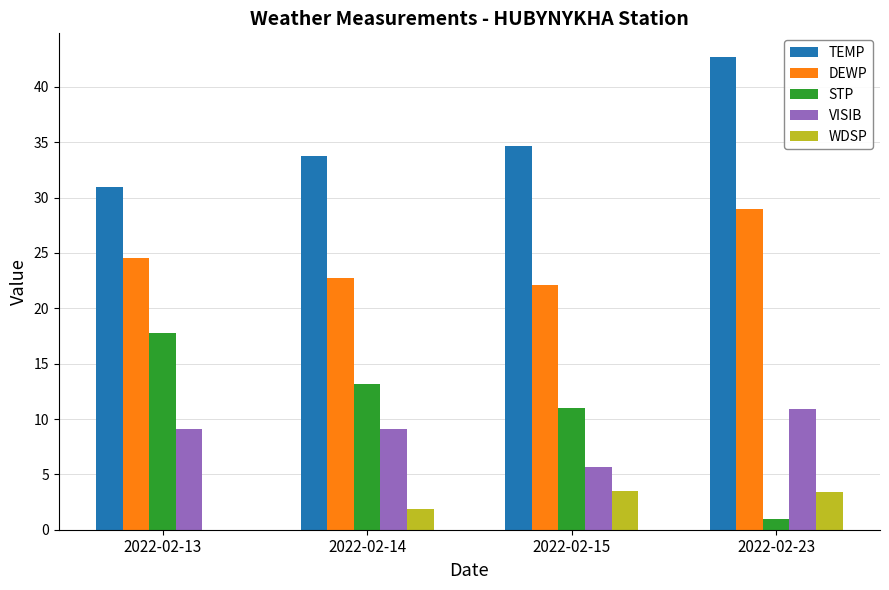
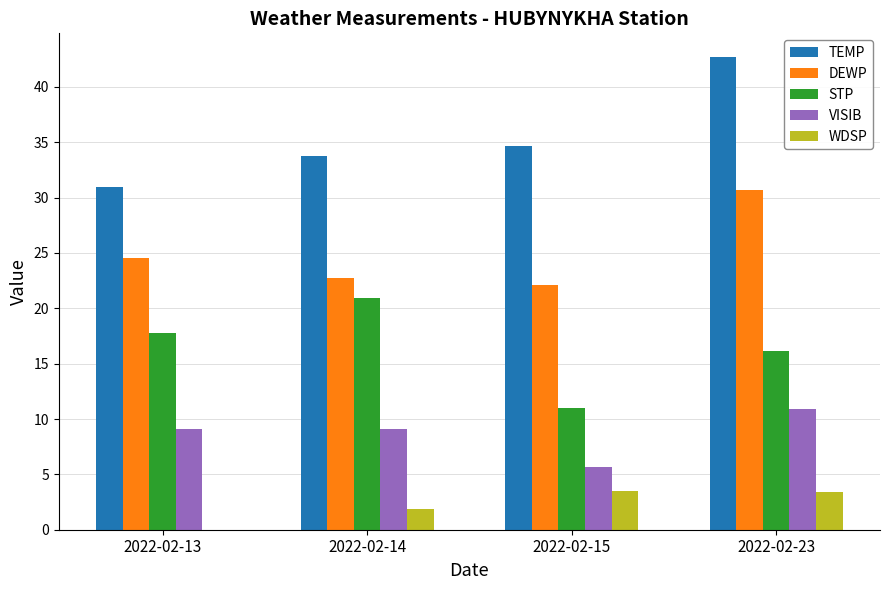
  {
    "TEMP": {
      "2022-02-13": 31.0,
      "2022-02-14": 33.8,
      "2022-02-15": 34.7,
      "2022-02-23": 42.7
    },
    "DEWP": {
      "2022-02-13": 24.5,
      "2022-02-14": 22.7,
      "2022-02-15": 22.1,
-     "2022-02-23": 29.0
+     "2022-02-23": 30.7
    },
    "STP": {
      "2022-02-13": 17.8,
-     "2022-02-14": 13.2,
+     "2022-02-14": 20.9,
      "2022-02-15": 11.0,
-     "2022-02-23": 1.0
+     "2022-02-23": 16.1
    },
    "VISIB": {
      "2022-02-13": 9.1,
      "2022-02-14": 9.1,
      "2022-02-15": 5.7,
      "2022-02-23": 10.9
    },
    "WDSP": {
      "2022-02-13": 0.0,
      "2022-02-14": 1.9,
      "2022-02-15": 3.5,
      "2022-02-23": 3.4
    }
  }
